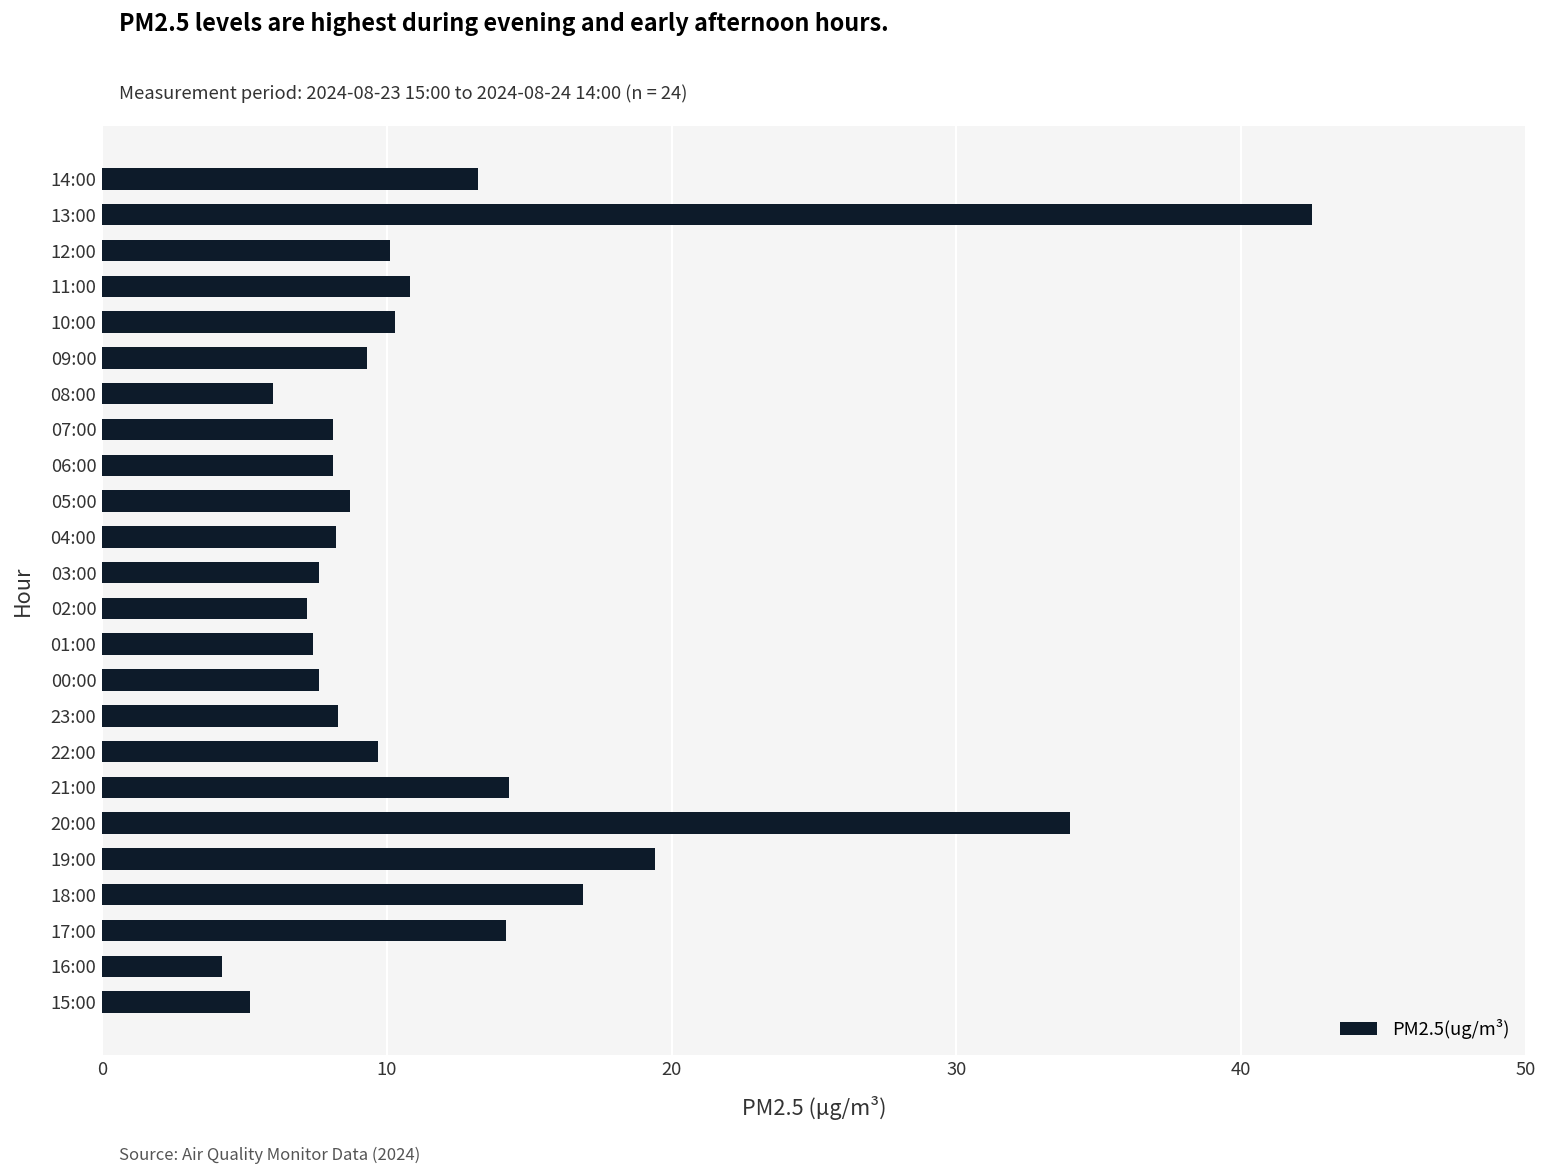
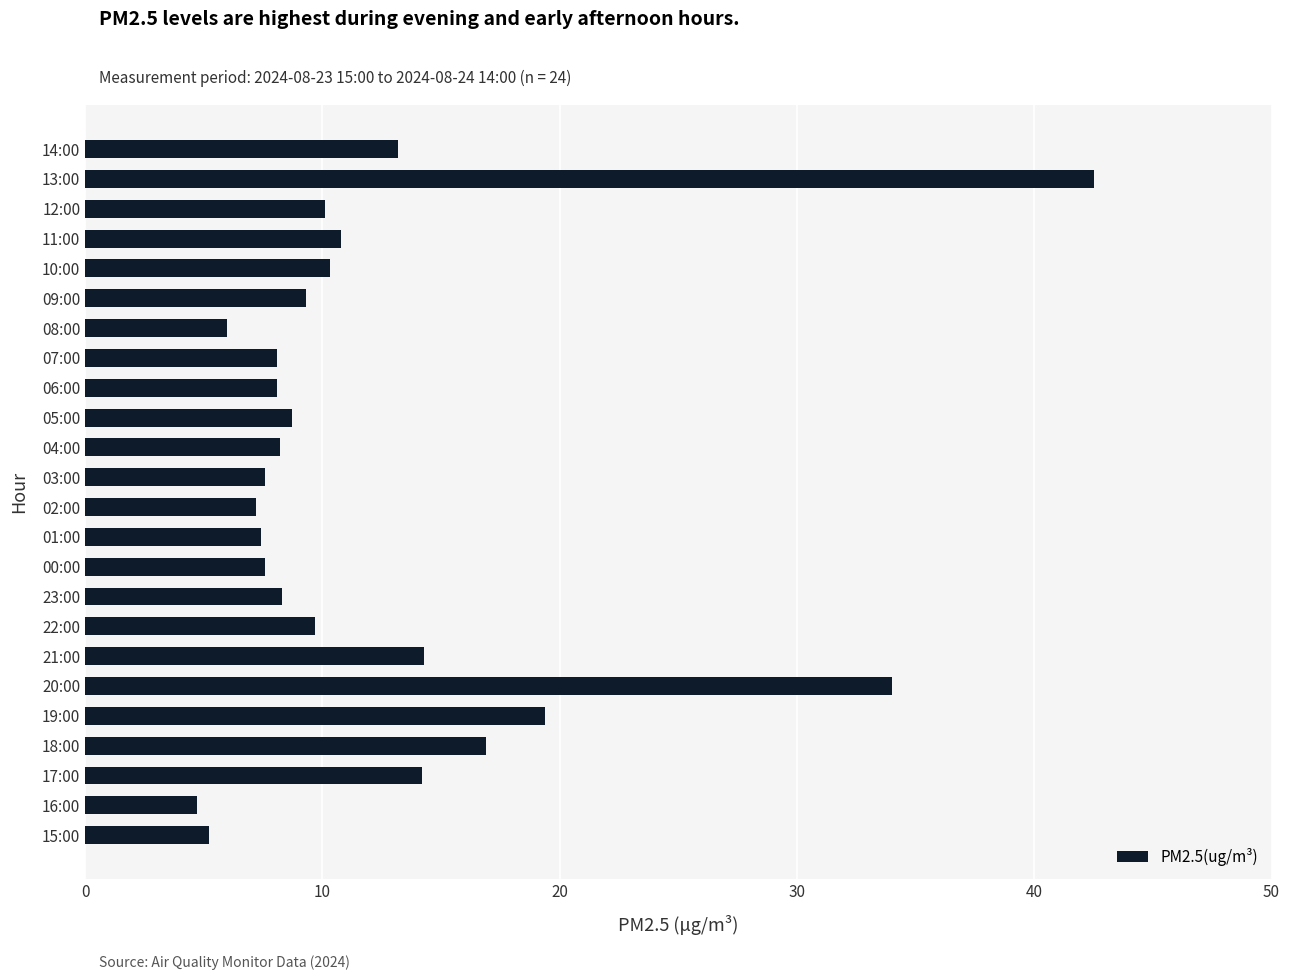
  {
    "14:00": 13.2,
    "13:00": 42.5,
    "12:00": 10.1,
    "11:00": 10.8,
    "10:00": 10.3,
    "09:00": 9.3,
    "08:00": 6.0,
    "07:00": 8.1,
    "06:00": 8.1,
    "05:00": 8.7,
    "04:00": 8.2,
    "03:00": 7.6,
    "02:00": 7.2,
    "01:00": 7.4,
    "00:00": 7.6,
    "23:00": 8.3,
    "22:00": 9.7,
    "21:00": 14.3,
    "20:00": 34.0,
    "19:00": 19.4,
    "18:00": 16.9,
    "17:00": 14.2,
-   "16:00": 4.2,
+   "16:00": 4.7,
    "15:00": 5.2
  }
